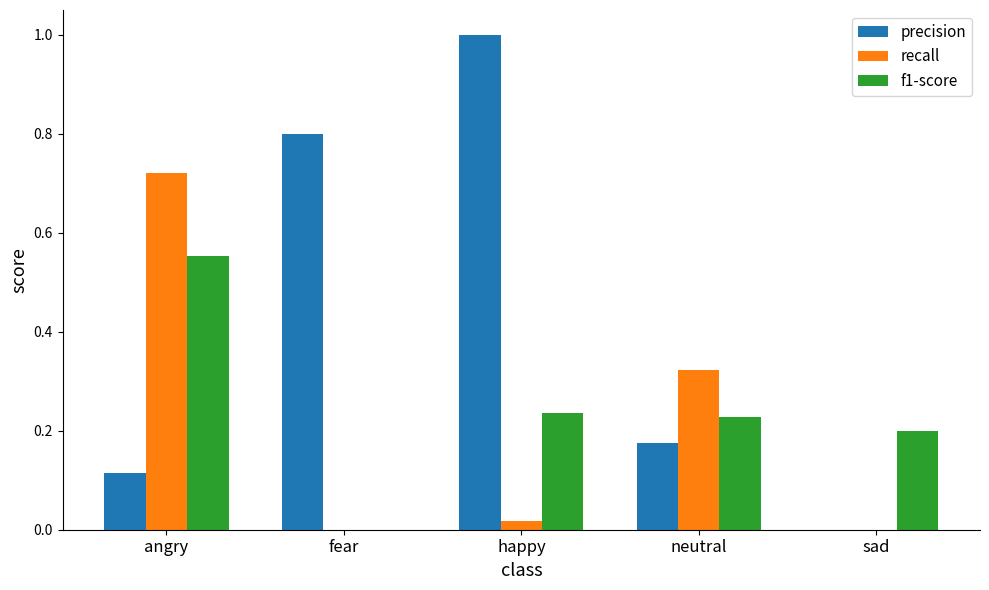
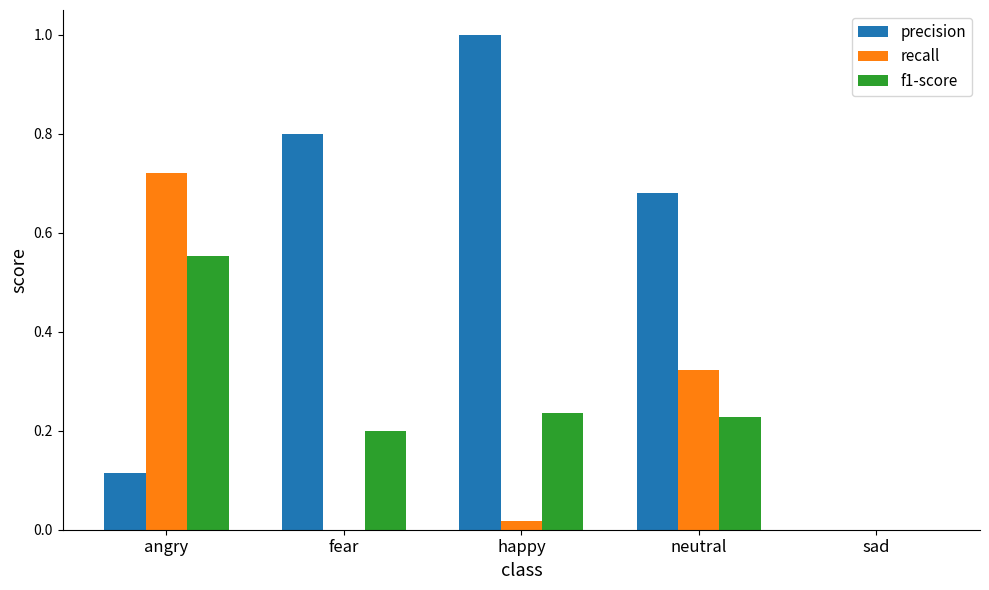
  {
    "precision": {
      "angry": 0.12,
      "fear": 0.80,
      "happy": 1.00,
-     "neutral": 0.18,
+     "neutral": 0.68,
      "sad": 0.00
    },
    "recall": {
      "angry": 0.72,
      "fear": 0.00,
      "happy": 0.02,
      "neutral": 0.32,
      "sad": 0.00
    },
    "f1-score": {
      "angry": 0.55,
-     "fear": 0.0,
+     "fear": 0.2,
      "happy": 0.24,
      "neutral": 0.23,
-     "sad": 0.2
+     "sad": 0.0
    }
  }
